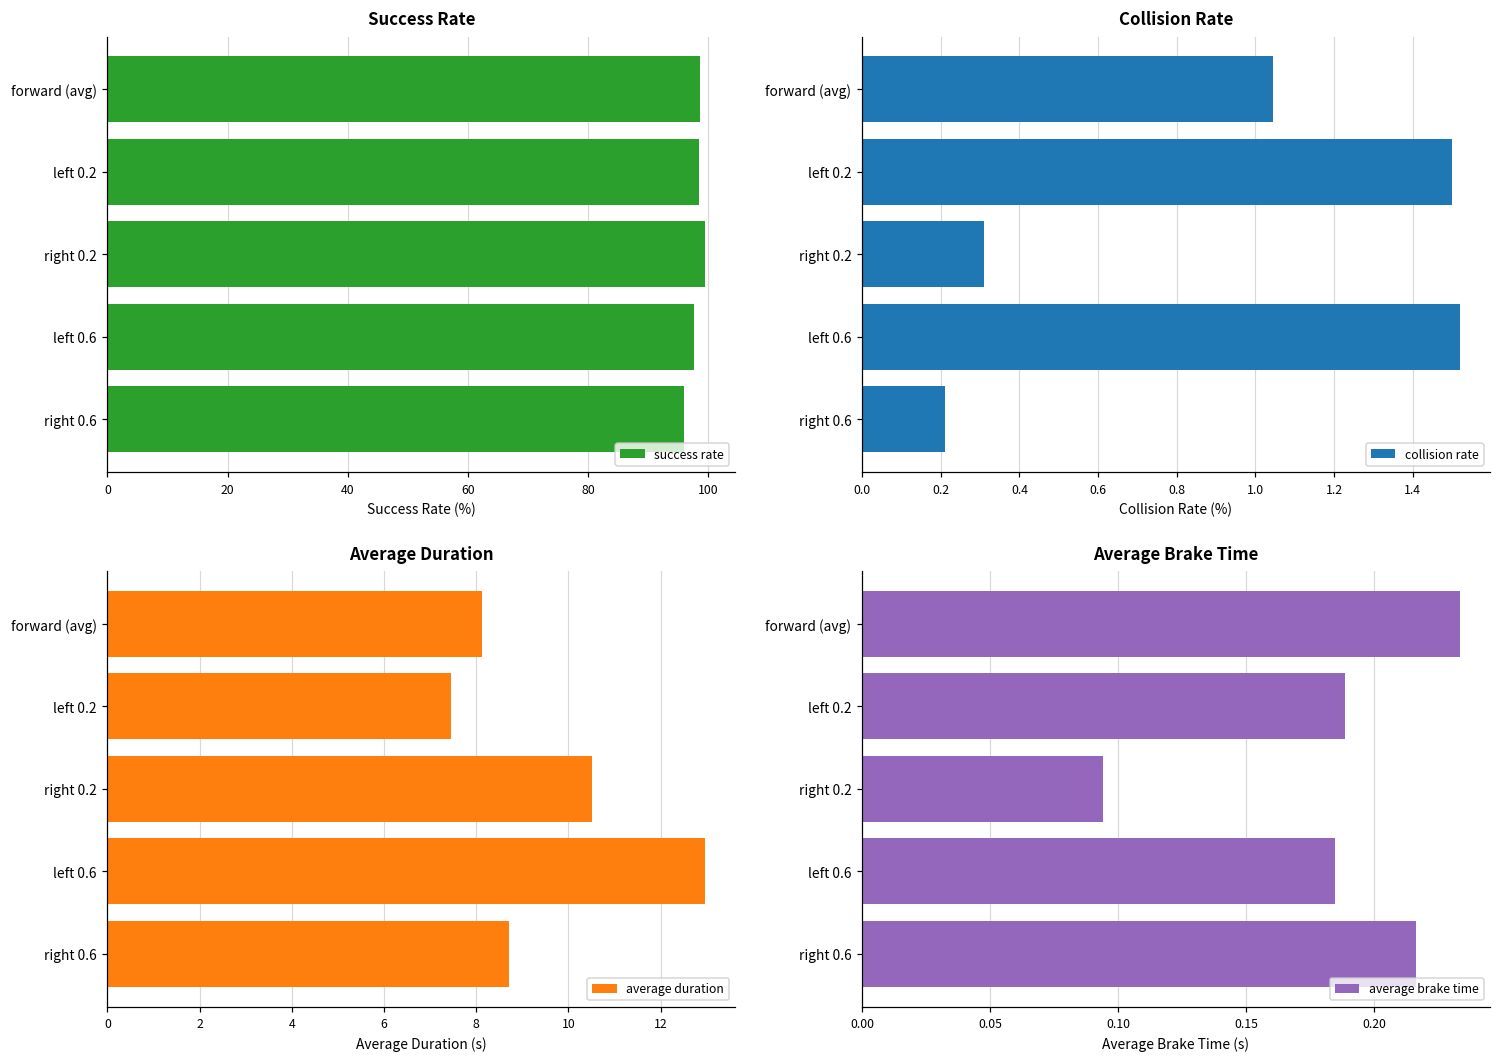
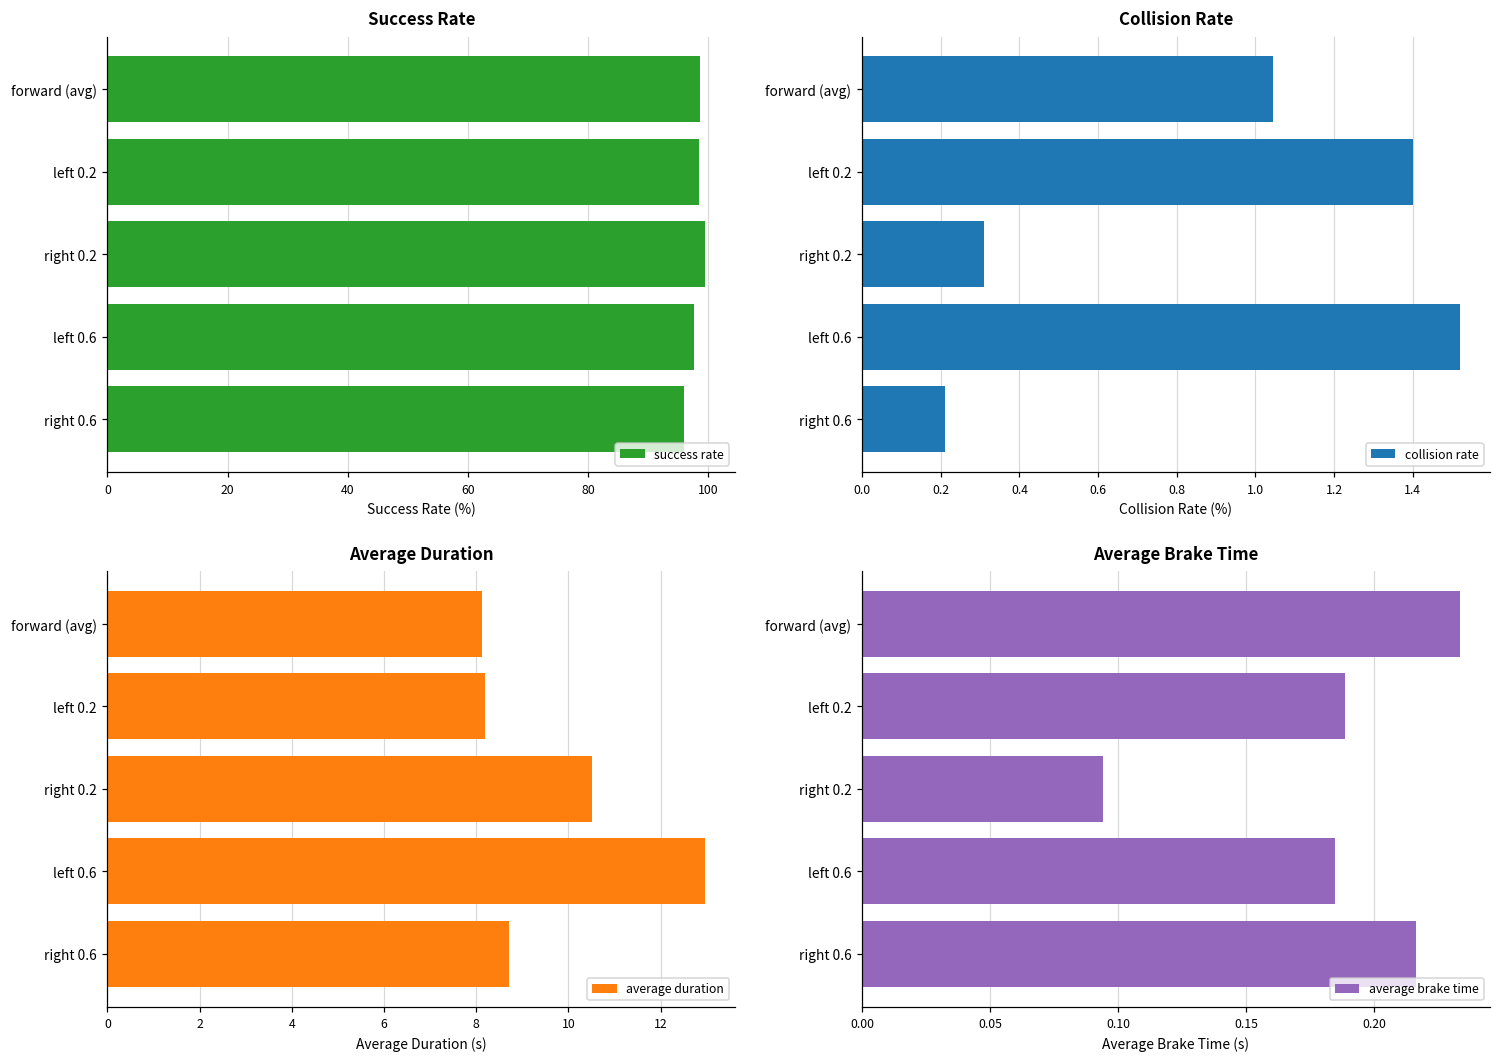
  {
    "Success Rate": {
      "forward (avg)": 99,
      "left 0.2": 98,
      "right 0.2": 100,
      "left 0.6": 98,
      "right 0.6": 96
    },
    "Collision Rate": {
      "forward (avg)": 1.04,
-     "left 0.2": 1.5,
+     "left 0.2": 1.4,
      "right 0.2": 0.31,
      "left 0.6": 1.52,
      "right 0.6": 0.21
    },
    "Average Duration": {
      "forward (avg)": 8.1,
-     "left 0.2": 7.5,
+     "left 0.2": 8.2,
      "right 0.2": 10.5,
      "left 0.6": 13.0,
      "right 0.6": 8.7
    },
    "Average Brake Time": {
      "forward (avg)": 0.234,
      "left 0.2": 0.189,
      "right 0.2": 0.094,
      "left 0.6": 0.185,
      "right 0.6": 0.217
    }
  }
